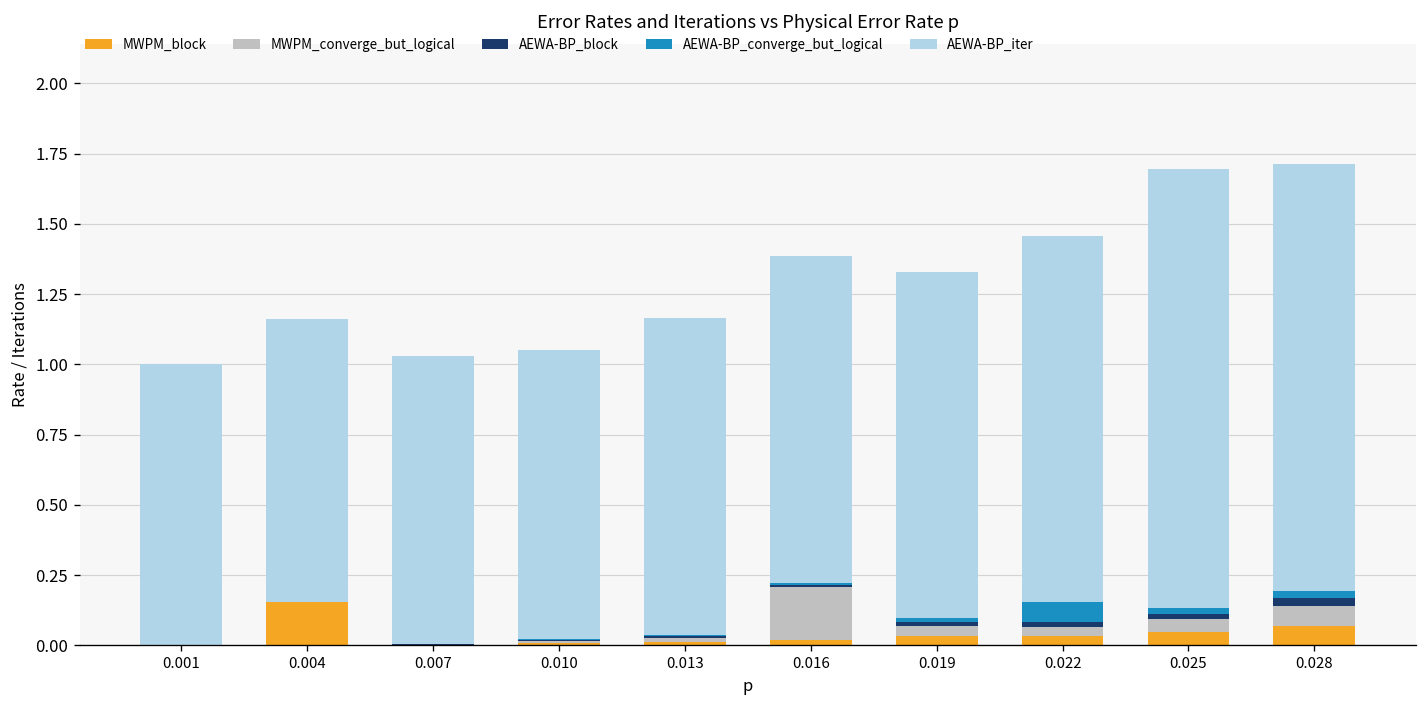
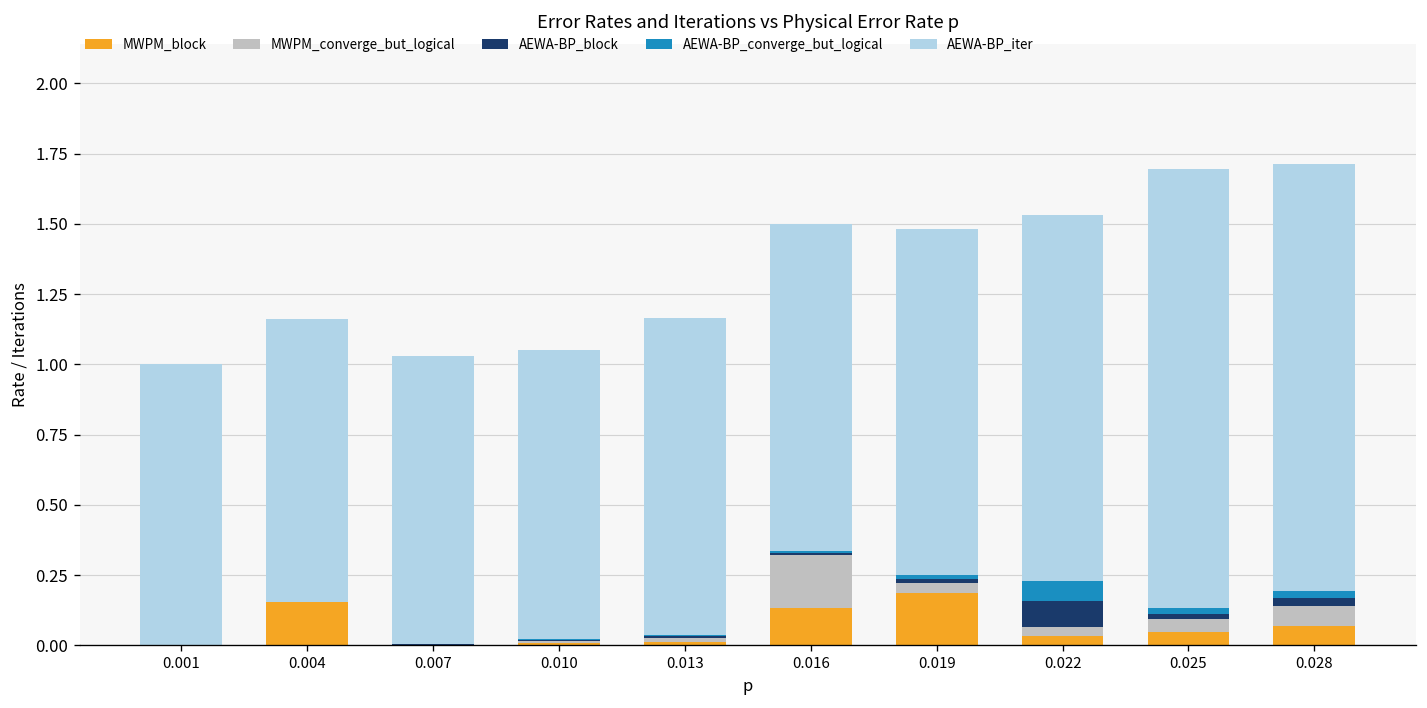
  {
    "MWPM_block": {
      "0.001": 0.00,
      "0.004": 0.15,
      "0.007": 0.00,
      "0.013": 0.01,
-     "0.016": 0.02,
-     "0.019": 0.03,
+     "0.016": 0.13,
+     "0.019": 0.19,
      "0.022": 0.03,
      "0.025": 0.05,
      "0.028": 0.07
    },
    "AEWA-BP_block": {
      "0.001": 0.00,
      "0.004": 0.00,
      "0.019": 0.02,
-     "0.022": 0.02,
+     "0.022": 0.09,
      "0.025": 0.02,
      "0.028": 0.03
    },
    "AEWA-BP_converge_but_logical": {
      "0.001": 0.00,
      "0.004": 0.00,
      "0.019": 0.02,
      "0.022": 0.07,
      "0.025": 0.02,
      "0.028": 0.03
    }
  }
